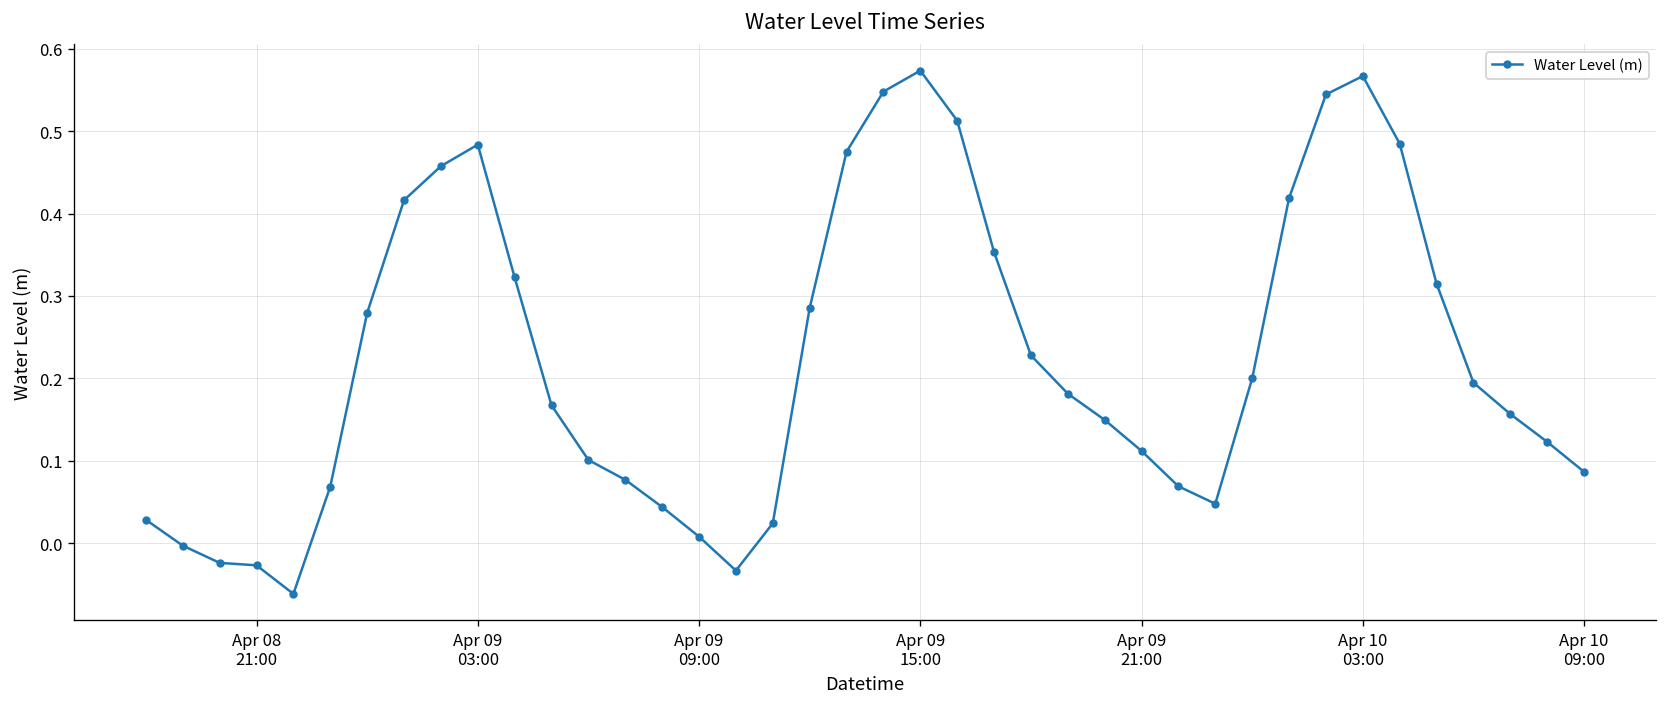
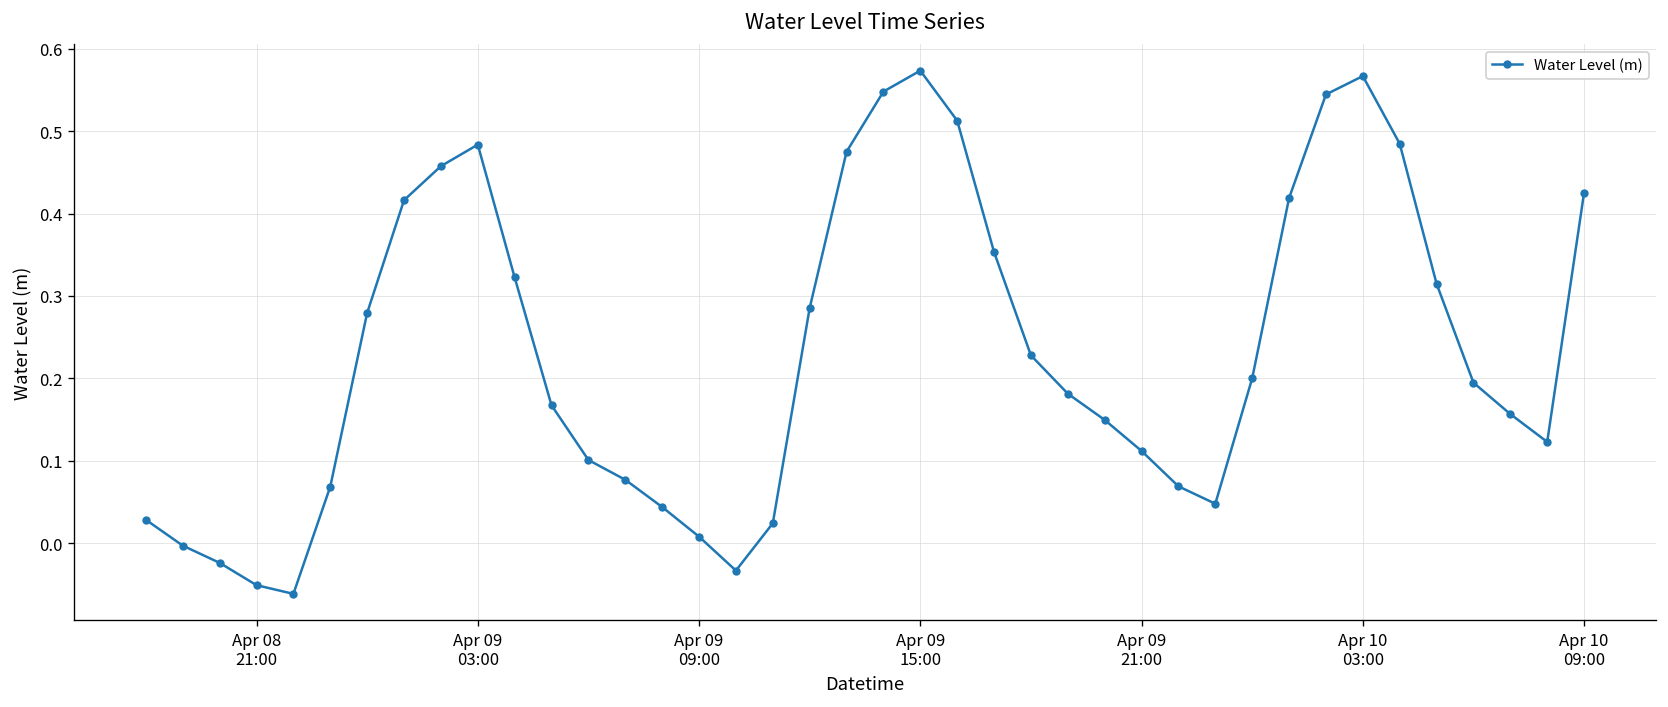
  {
-   "Apr 08 21:00": -0.03,
+   "Apr 08 21:00": -0.05,
    "Apr 09 03:00": 0.48,
    "Apr 09 09:00": 0.01,
    "Apr 09 15:00": 0.57,
    "Apr 09 21:00": 0.11,
    "Apr 10 03:00": 0.57,
-   "Apr 10 09:00": 0.09
+   "Apr 10 09:00": 0.43
  }
